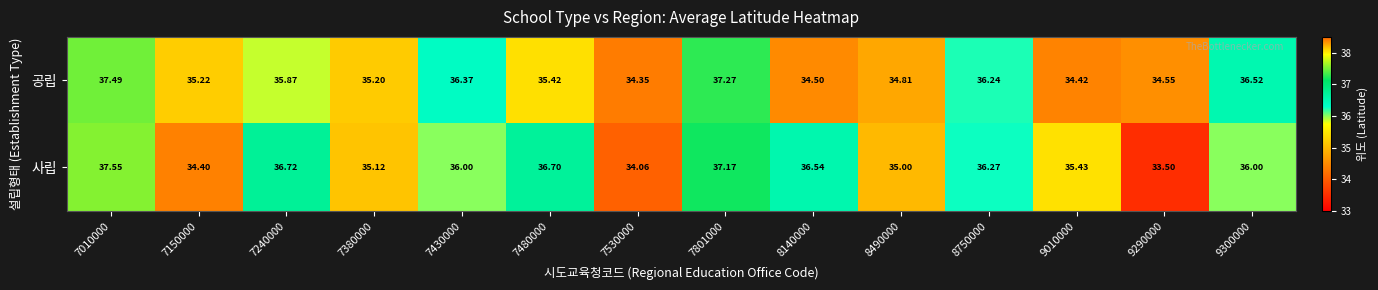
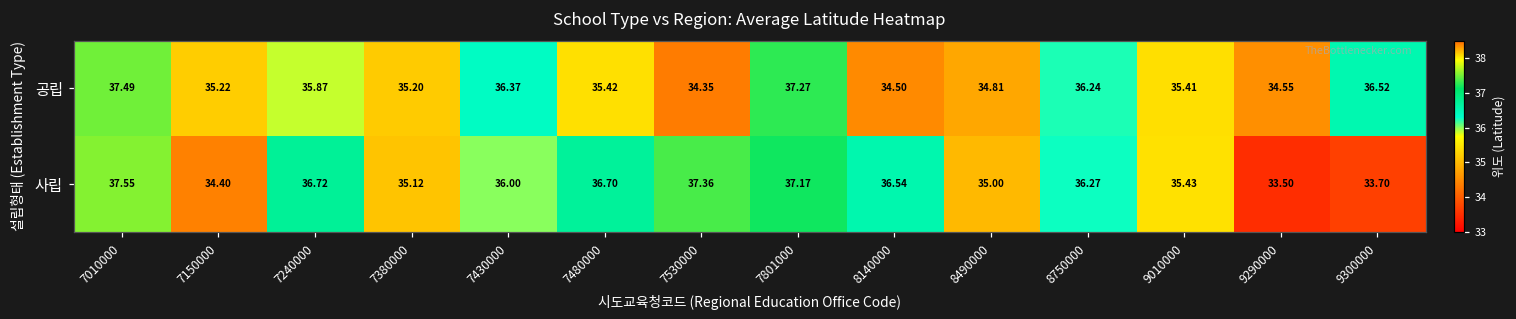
  {
    "공립": {
      "7010000": 37.49,
      "7150000": 35.22,
      "7240000": 35.87,
      "7380000": 35.20,
      "7430000": 36.37,
      "7480000": 35.42,
      "7530000": 34.35,
      "7801000": 37.27,
      "8140000": 34.50,
      "8490000": 34.81,
      "8750000": 36.24,
-     "9010000": 34.42,
+     "9010000": 35.41,
      "9290000": 34.55
    },
    "사립": {
      "7010000": 37.55,
      "7150000": 34.40,
      "7240000": 36.72,
      "7380000": 35.12,
      "7430000": 36.00,
      "7480000": 36.70,
-     "7530000": 34.06,
+     "7530000": 37.36,
      "7801000": 37.17,
      "8140000": 36.54,
      "8490000": 35.00,
      "8750000": 36.27,
      "9010000": 35.43,
      "9290000": 33.50,
-     "9300000": 36.00
+     "9300000": 33.70
    }
  }
